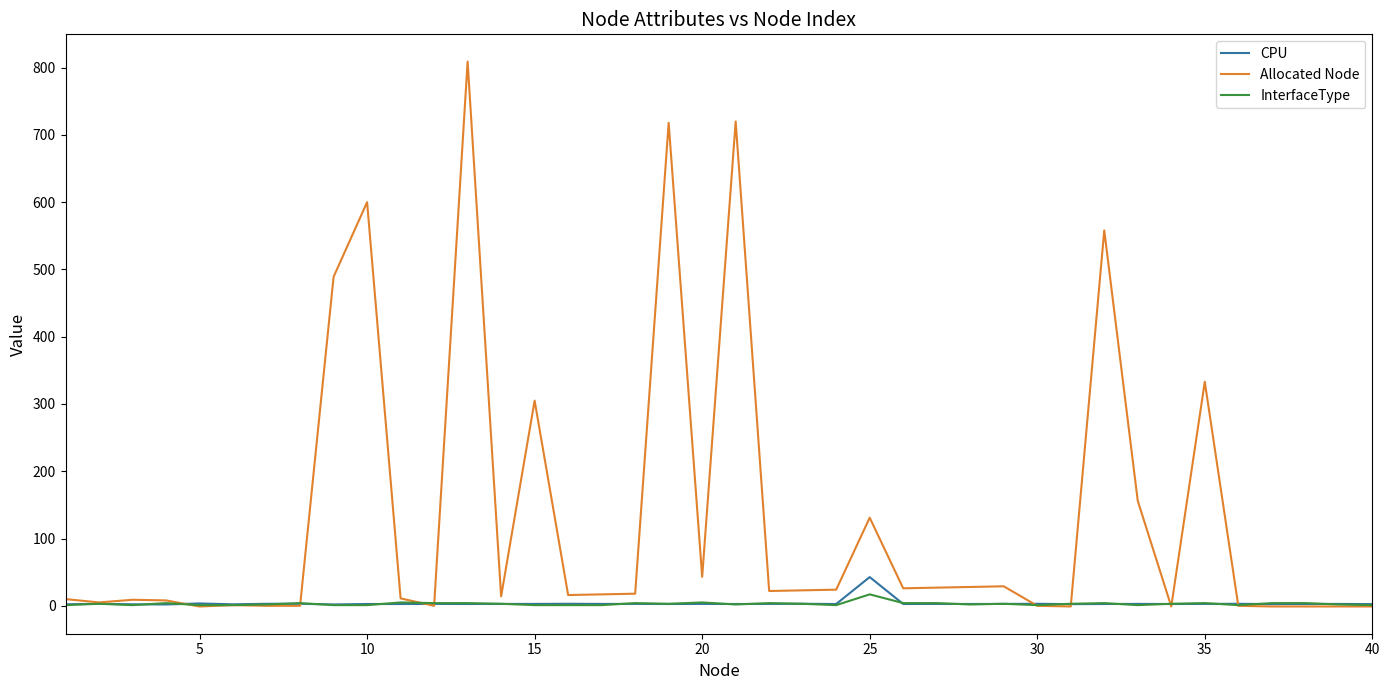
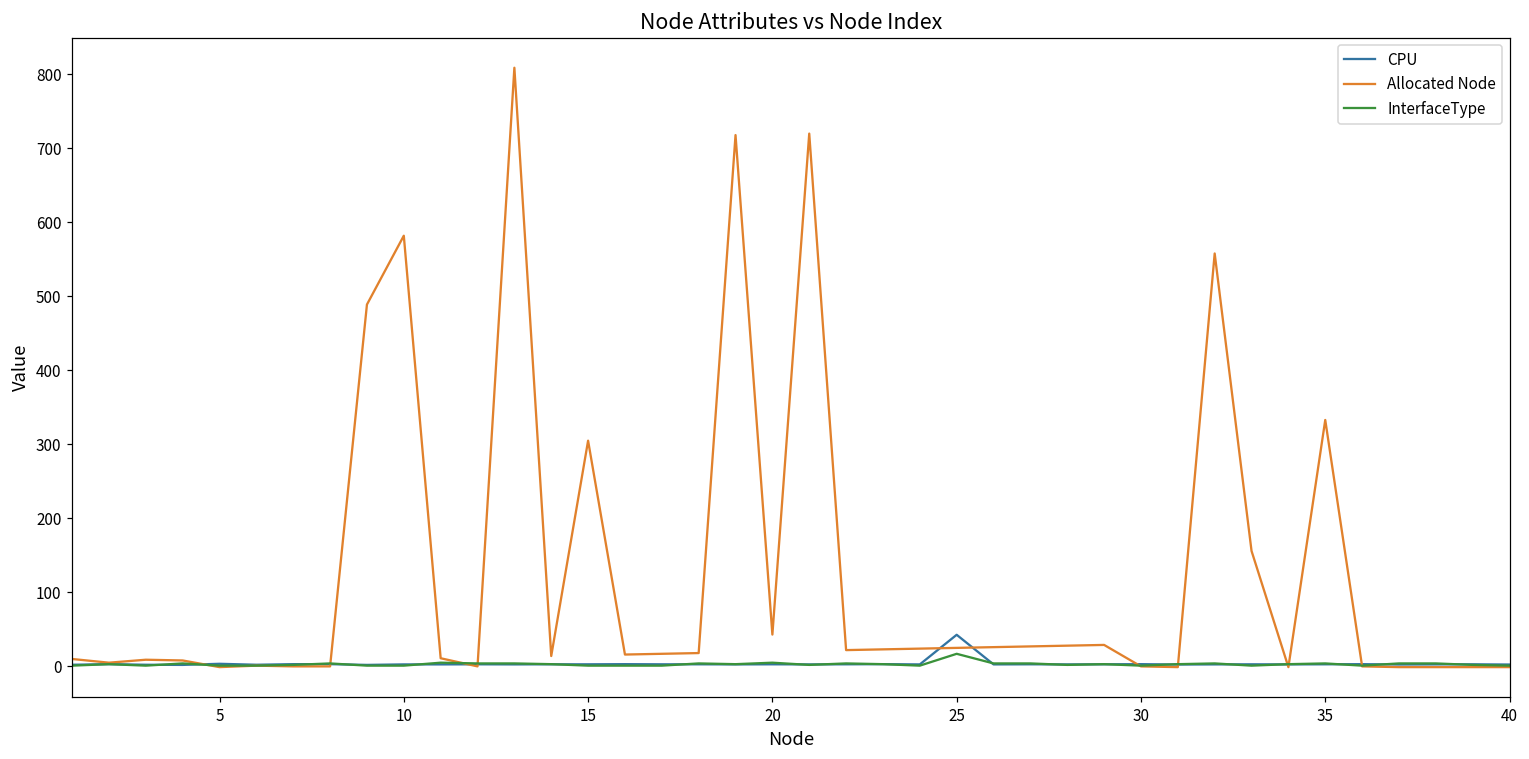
  {
    "CPU": {
      "25": 40
    },
    "Allocated Node": {
-     "10": 600,
+     "10": 580,
      "15": 310,
      "20": 40,
-     "25": 130,
+     "25": 30,
      "35": 330
    },
    "InterfaceType": {
      "25": 20
    }
  }
